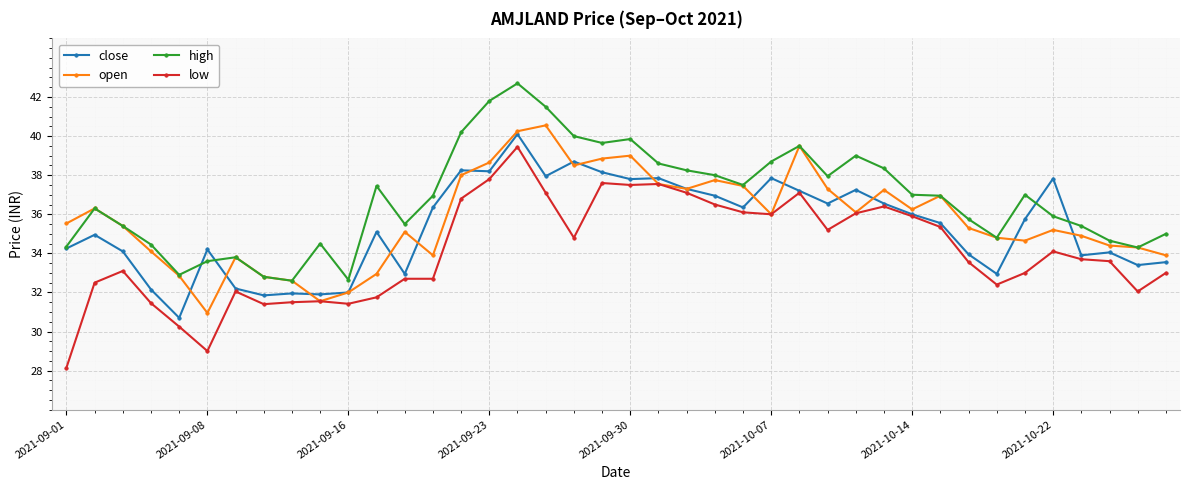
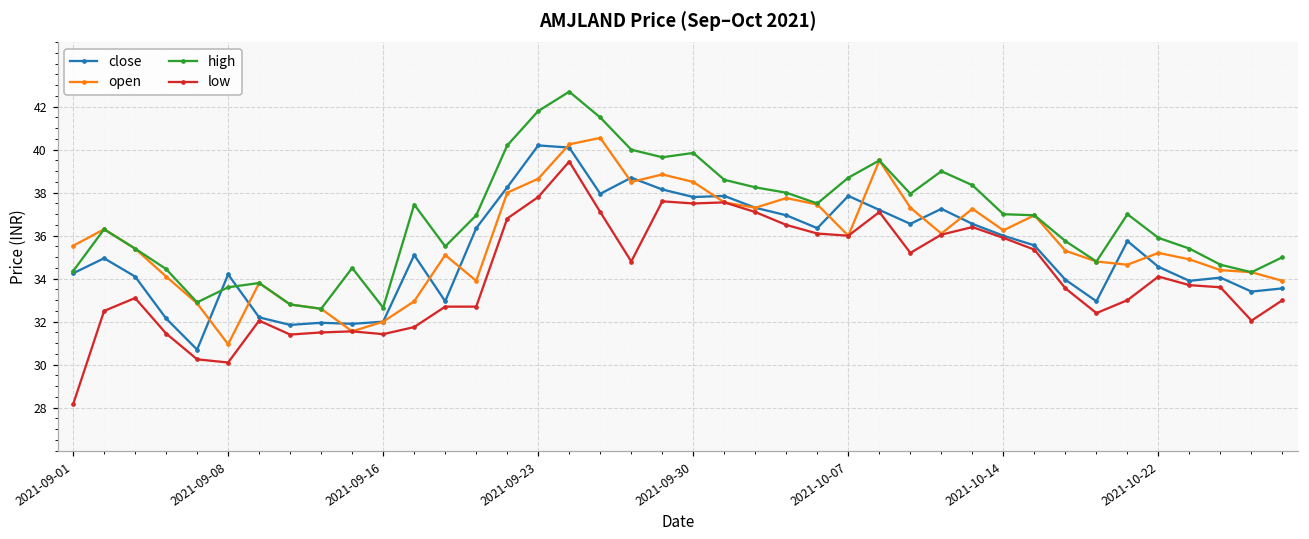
  {
    "close": {
      "2021-09-08": 34.2,
-     "2021-09-23": 38.2,
+     "2021-09-23": 40.2,
      "2021-09-30": 37.8,
      "2021-10-07": 37.9,
-     "2021-10-22": 37.8
+     "2021-10-22": 34.6
    },
    "open": {
      "2021-09-01": 35.5,
      "2021-09-08": 31.0,
      "2021-09-23": 38.7,
-     "2021-09-30": 39.0,
+     "2021-09-30": 38.5,
      "2021-10-14": 36.3,
      "2021-10-22": 35.2
    },
    "high": {
      "2021-09-08": 33.6,
      "2021-09-16": 32.7,
      "2021-09-23": 41.8,
      "2021-09-30": 39.9,
      "2021-10-07": 38.7,
      "2021-10-14": 37.0,
      "2021-10-22": 35.9
    },
    "low": {
      "2021-09-01": 28.2,
-     "2021-09-08": 29.0,
+     "2021-09-08": 30.1,
      "2021-09-16": 31.4,
      "2021-09-23": 37.8,
      "2021-09-30": 37.5,
      "2021-10-22": 34.1
    }
  }
